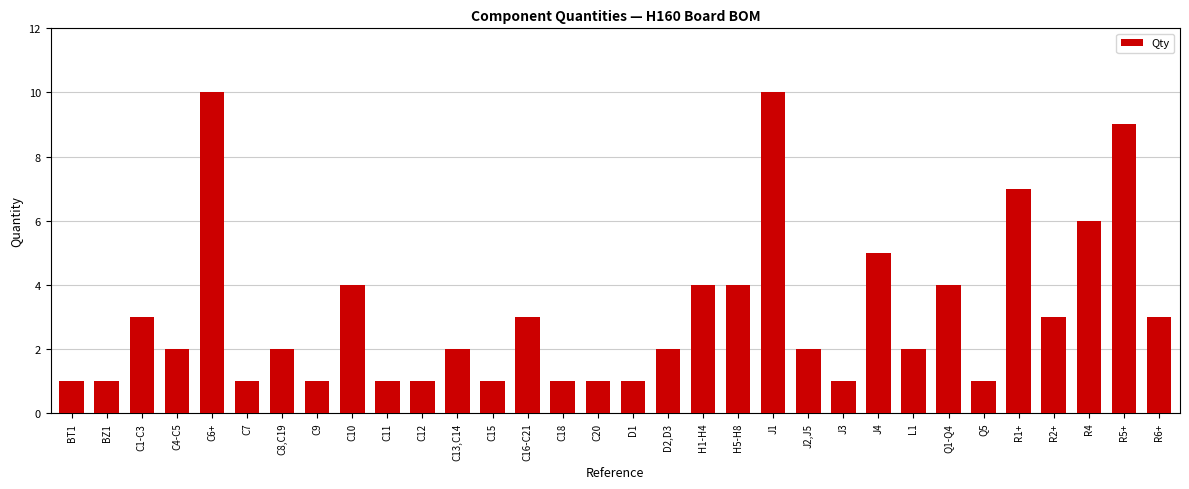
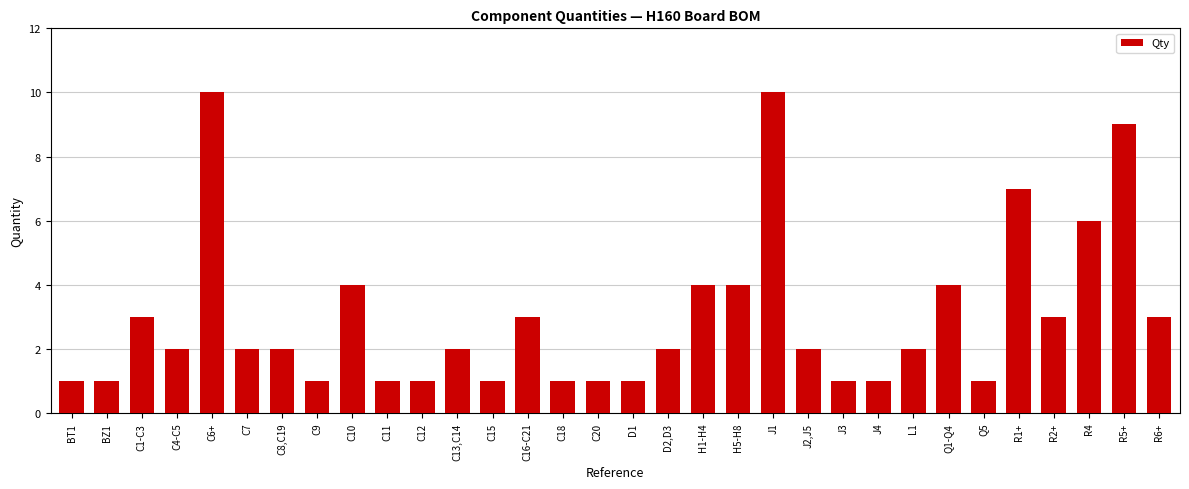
  {
    "BT1": 1,
    "BZ1": 1,
    "C1-C3": 3,
    "C4-C5": 2,
    "C6+": 10,
-   "C7": 1,
+   "C7": 2,
    "C8,C19": 2,
    "C9": 1,
    "C10": 4,
    "C11": 1,
    "C12": 1,
    "C13,C14": 2,
    "C15": 1,
    "C16-C21": 3,
    "C18": 1,
    "C20": 1,
    "D1": 1,
    "D2,D3": 2,
    "H1-H4": 4,
    "H5-H8": 4,
    "J1": 10,
    "J2,J5": 2,
    "J3": 1,
-   "J4": 5,
+   "J4": 1,
    "L1": 2,
    "Q1-Q4": 4,
    "Q5": 1,
    "R1+": 7,
    "R2+": 3,
    "R4": 6,
    "R5+": 9,
    "R6+": 3
  }
